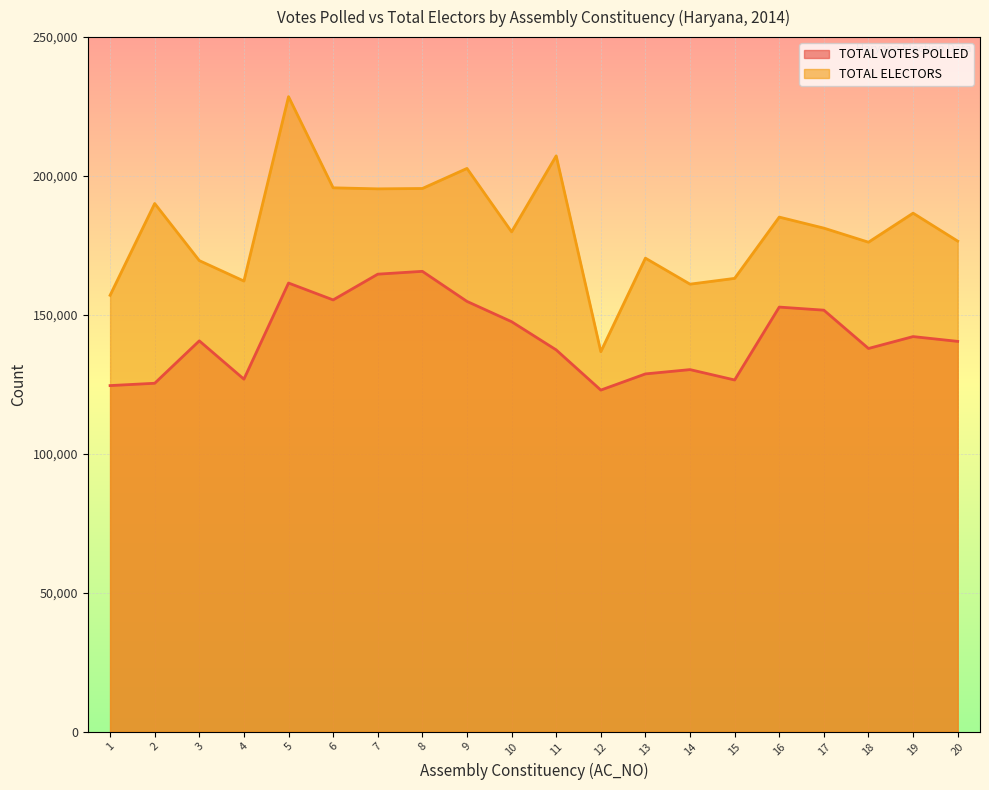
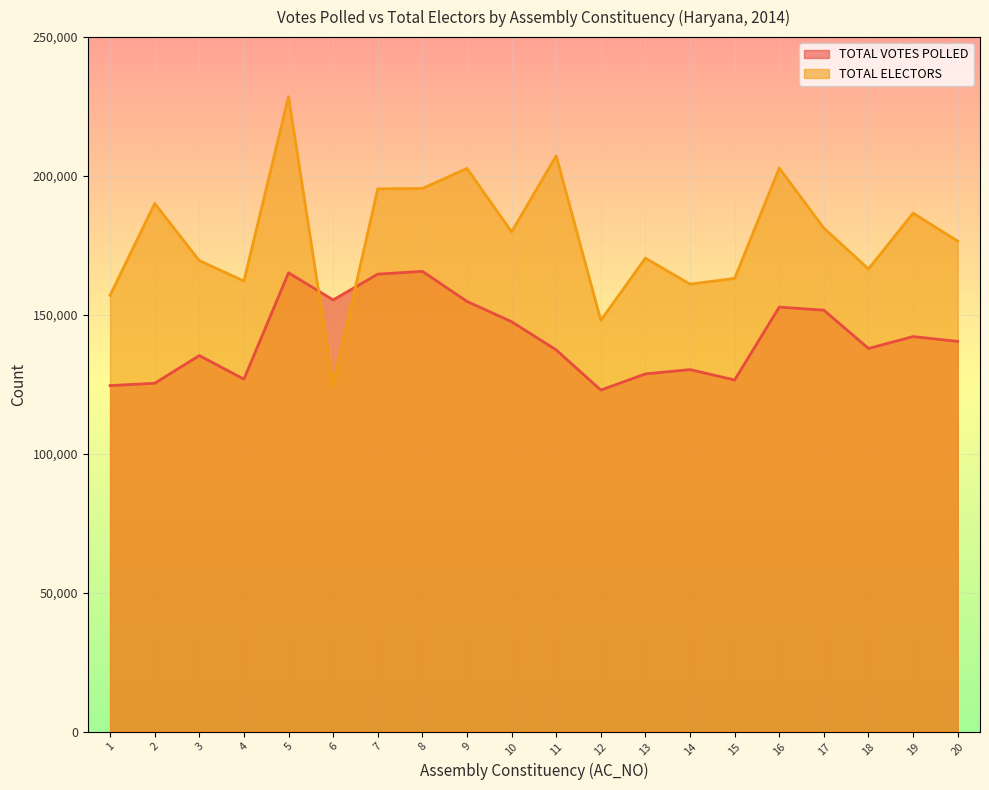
  {
    "TOTAL VOTES POLLED": {
      "1": "125,000",
      "2": "125,000",
-     "3": "141,000",
+     "3": "135,000",
      "4": "127,000",
-     "5": "161,000",
+     "5": "165,000",
      "6": "155,000",
      "7": "165,000",
      "8": "166,000",
      "9": "155,000",
      "10": "148,000",
      "11": "137,000",
      "12": "123,000",
      "13": "129,000",
      "14": "130,000",
      "15": "127,000",
      "16": "153,000",
      "17": "152,000",
      "18": "138,000",
      "19": "142,000",
      "20": "140,000"
    },
    "TOTAL ELECTORS": {
      "1": "157,000",
      "2": "190,000",
      "3": "170,000",
      "4": "162,000",
      "5": "229,000",
-     "6": "196,000",
+     "6": "125,000",
      "7": "195,000",
      "8": "196,000",
      "9": "203,000",
      "10": "180,000",
      "11": "207,000",
-     "12": "137,000",
+     "12": "148,000",
      "13": "170,000",
      "14": "161,000",
      "15": "163,000",
-     "16": "185,000",
+     "16": "203,000",
      "17": "181,000",
-     "18": "176,000",
+     "18": "167,000",
      "19": "187,000",
      "20": "177,000"
    }
  }
